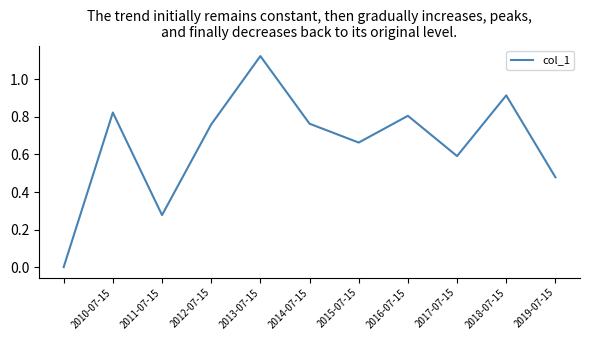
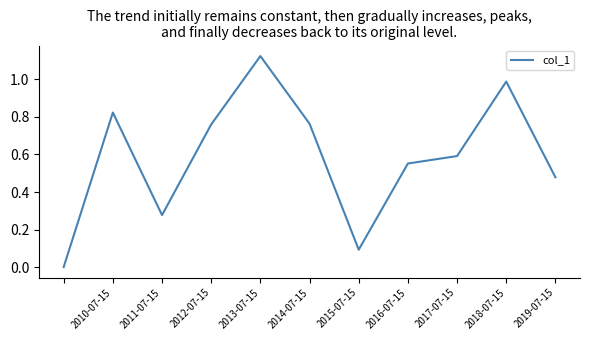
  {
    "2010-07-15": 0.82,
    "2011-07-15": 0.28,
    "2012-07-15": 0.76,
    "2013-07-15": 1.12,
    "2014-07-15": 0.76,
-   "2015-07-15": 0.66,
-   "2016-07-15": 0.81,
+   "2015-07-15": 0.09,
+   "2016-07-15": 0.55,
    "2017-07-15": 0.59,
-   "2018-07-15": 0.91,
+   "2018-07-15": 0.99,
    "2019-07-15": 0.48
  }
